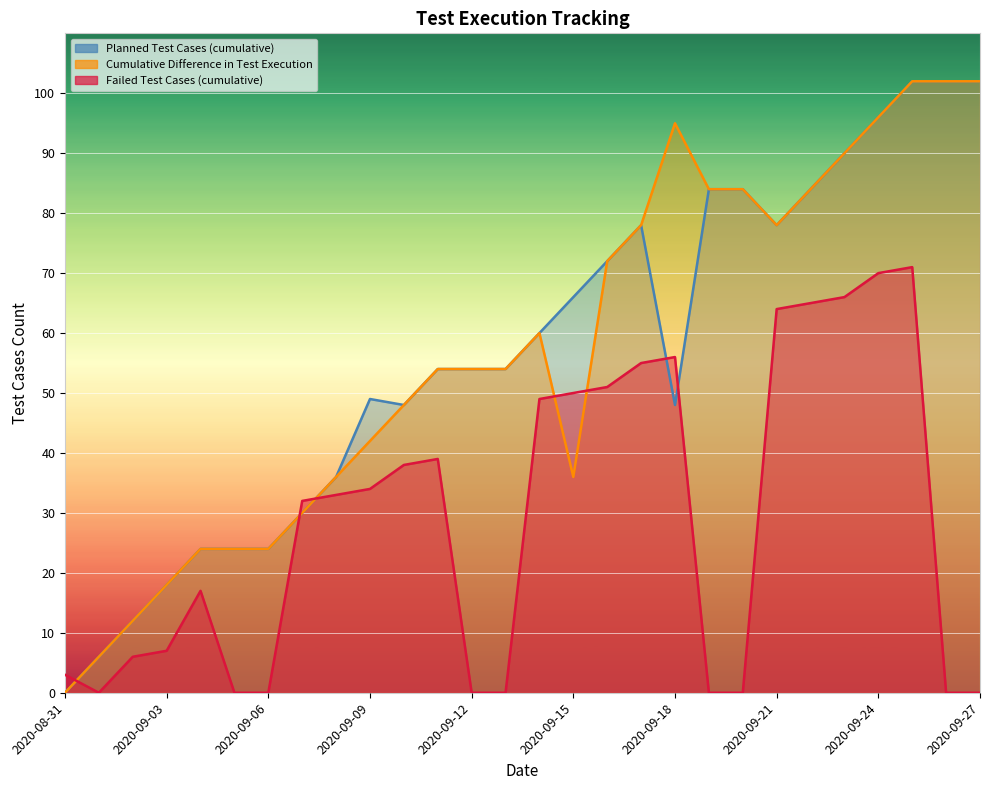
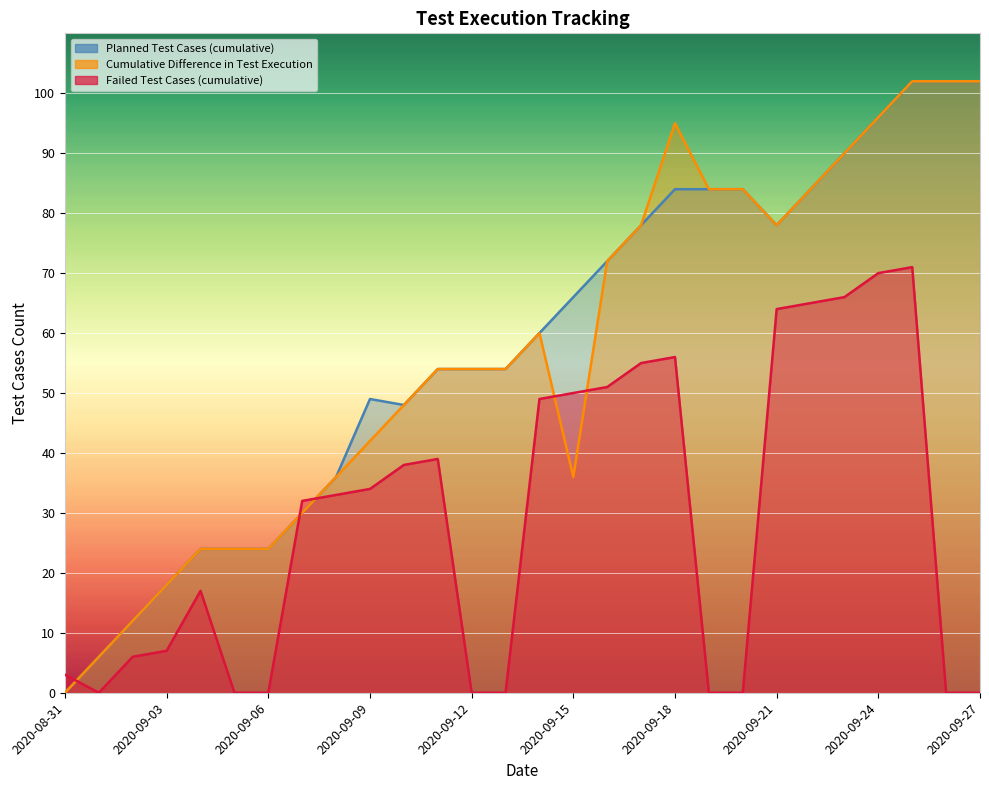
  {
    "Planned Test Cases (cumulative)": {
      "2020-09-09": 49,
      "2020-09-15": 66,
-     "2020-09-18": 48
+     "2020-09-18": 84
    },
    "Cumulative Difference in Test Execution": {
      "2020-09-09": 42,
      "2020-09-15": 36,
      "2020-09-18": 95
    },
    "Failed Test Cases (cumulative)": {
      "2020-08-31": 3,
      "2020-09-03": 7,
      "2020-09-06": 0,
      "2020-09-09": 34,
      "2020-09-12": 0,
      "2020-09-15": 50,
      "2020-09-18": 56,
      "2020-09-21": 64,
      "2020-09-24": 70,
      "2020-09-27": 0
    }
  }
